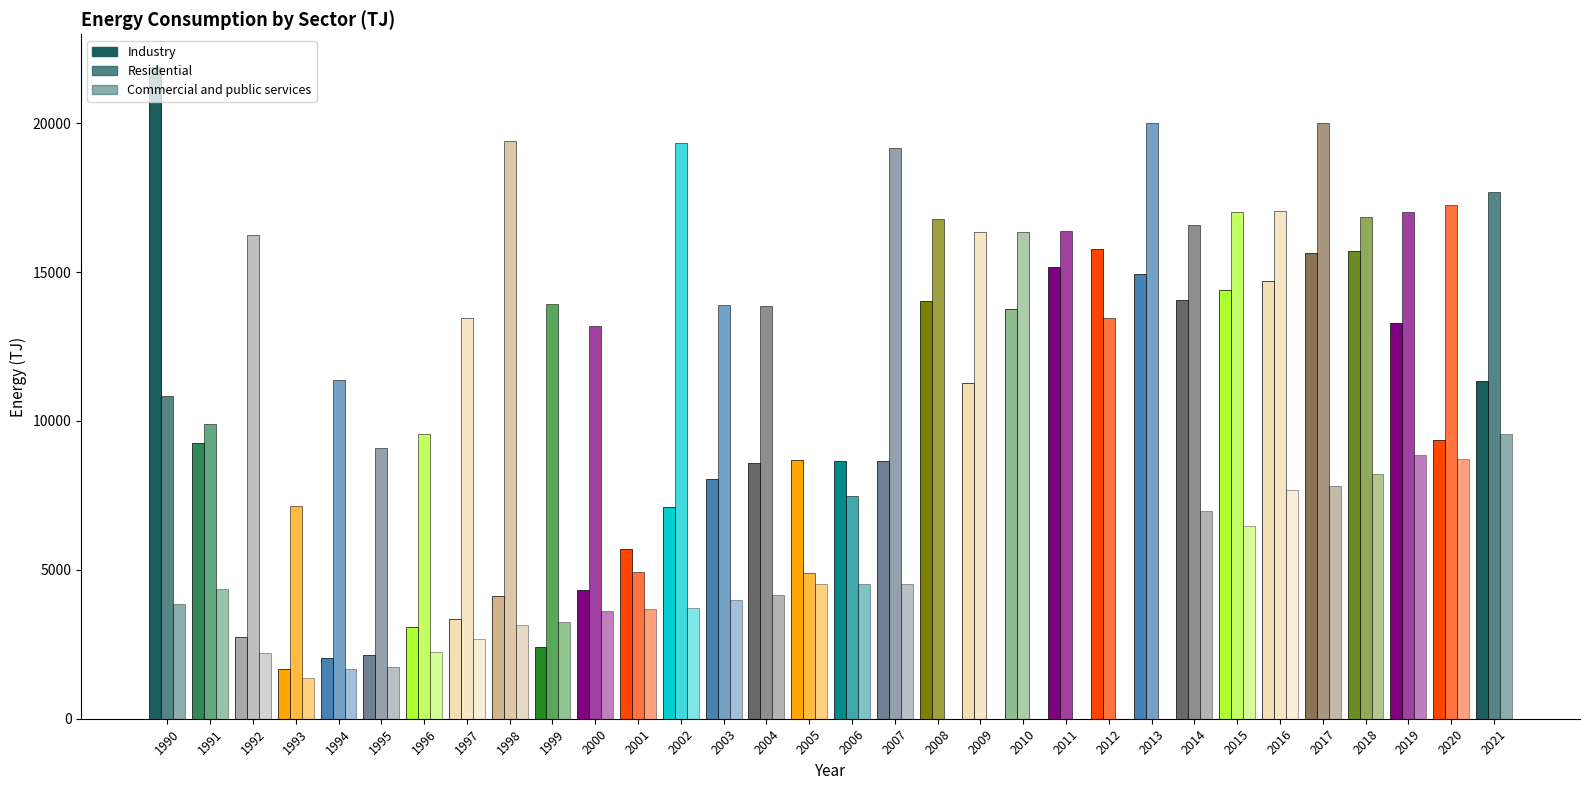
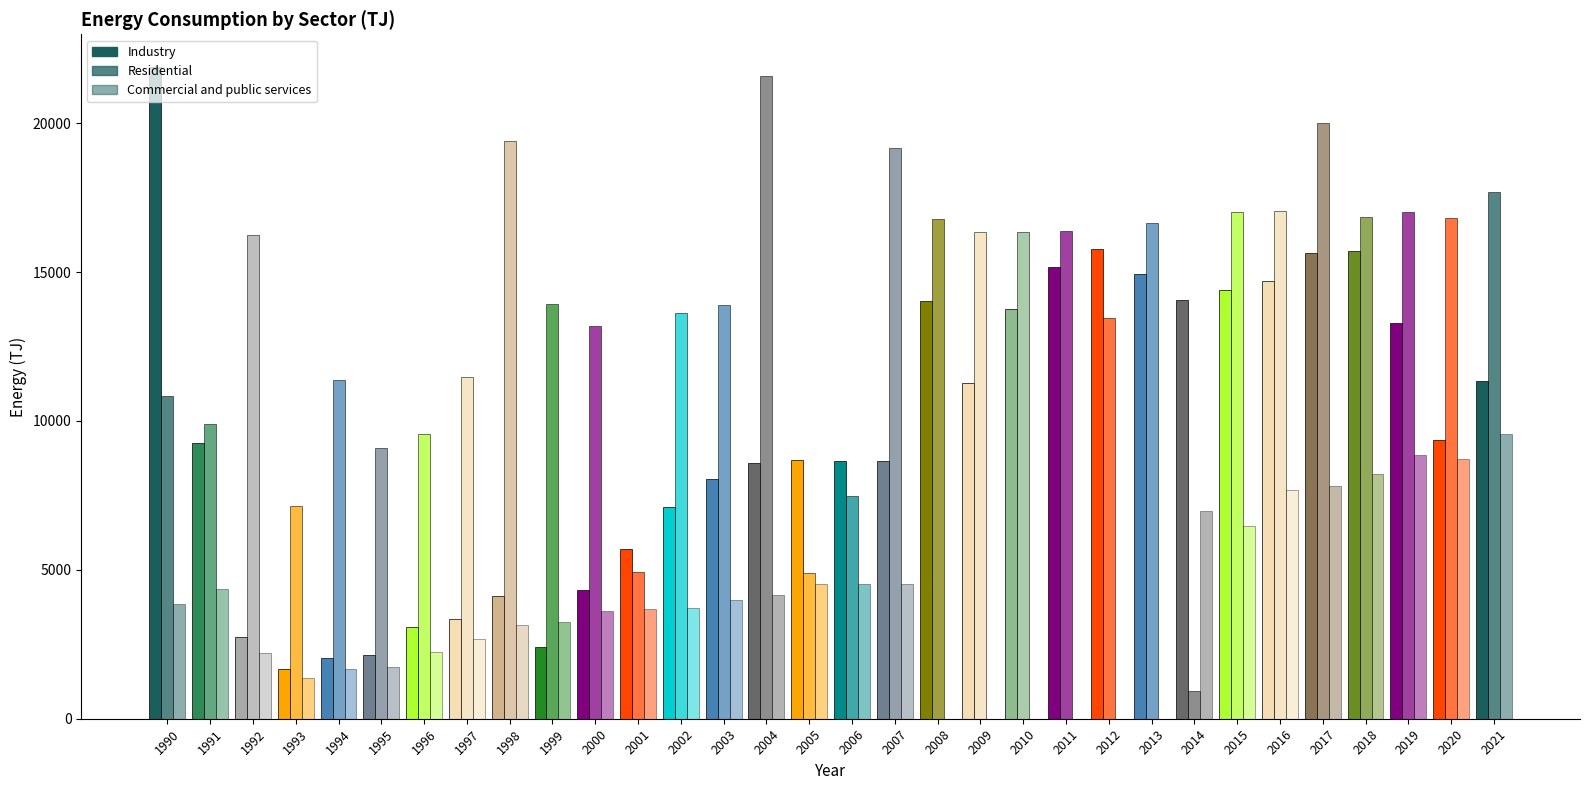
  {
    "1990": 10900,
    "1991": 9900,
    "1992": 16300,
    "1993": 7200,
    "1994": 11400,
    "1995": 9100,
    "1996": 9600,
-   "1997": 13500,
+   "1997": 11500,
    "1998": 19400,
    "1999": 13900,
    "2000": 13200,
    "2001": 4900,
-   "2002": 19300,
+   "2002": 13600,
    "2003": 13900,
-   "2004": 13900,
+   "2004": 21600,
    "2005": 4900,
    "2006": 7500,
    "2007": 19200,
    "2008": 16800,
    "2009": 16300,
    "2010": 16400,
    "2011": 16400,
    "2012": 13500,
-   "2013": 20000,
-   "2014": 16600,
+   "2013": 16600,
+   "2014": 900,
    "2015": 17000,
    "2016": 17000,
    "2017": 20000,
    "2018": 16900,
    "2019": 17000,
-   "2020": 17300,
+   "2020": 16800,
    "2021": 17700
  }
